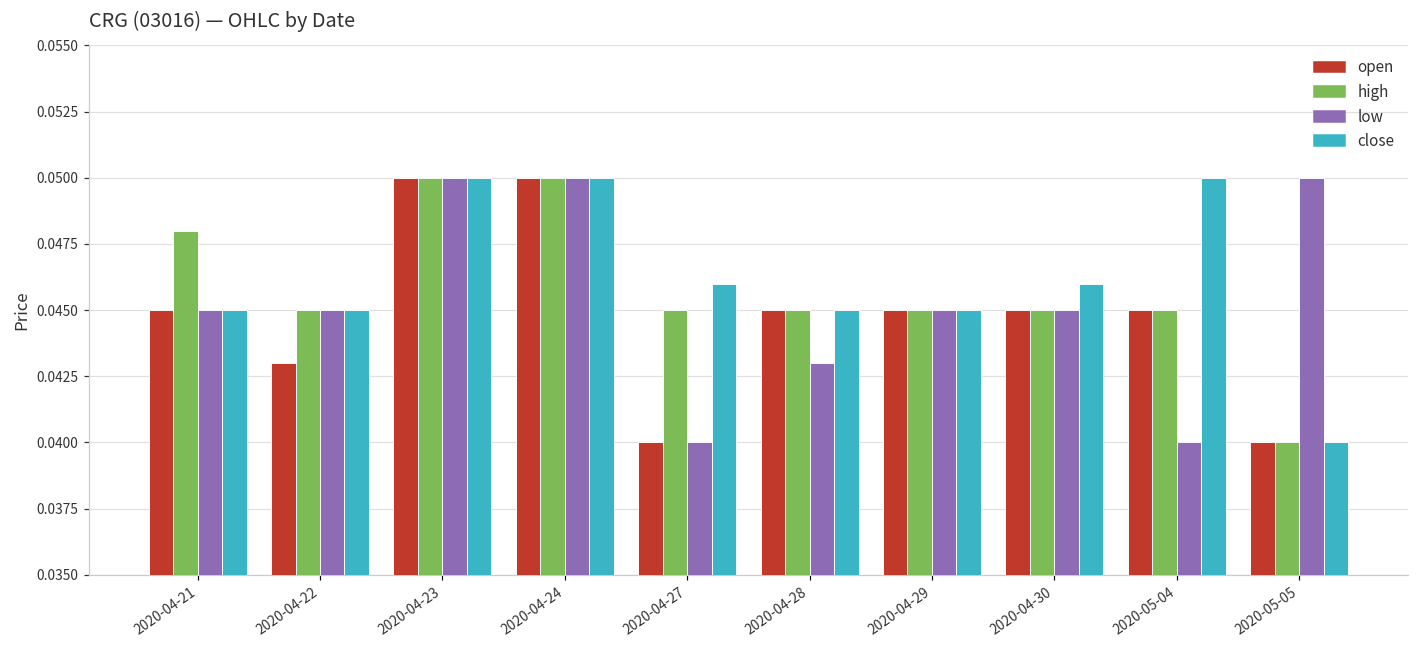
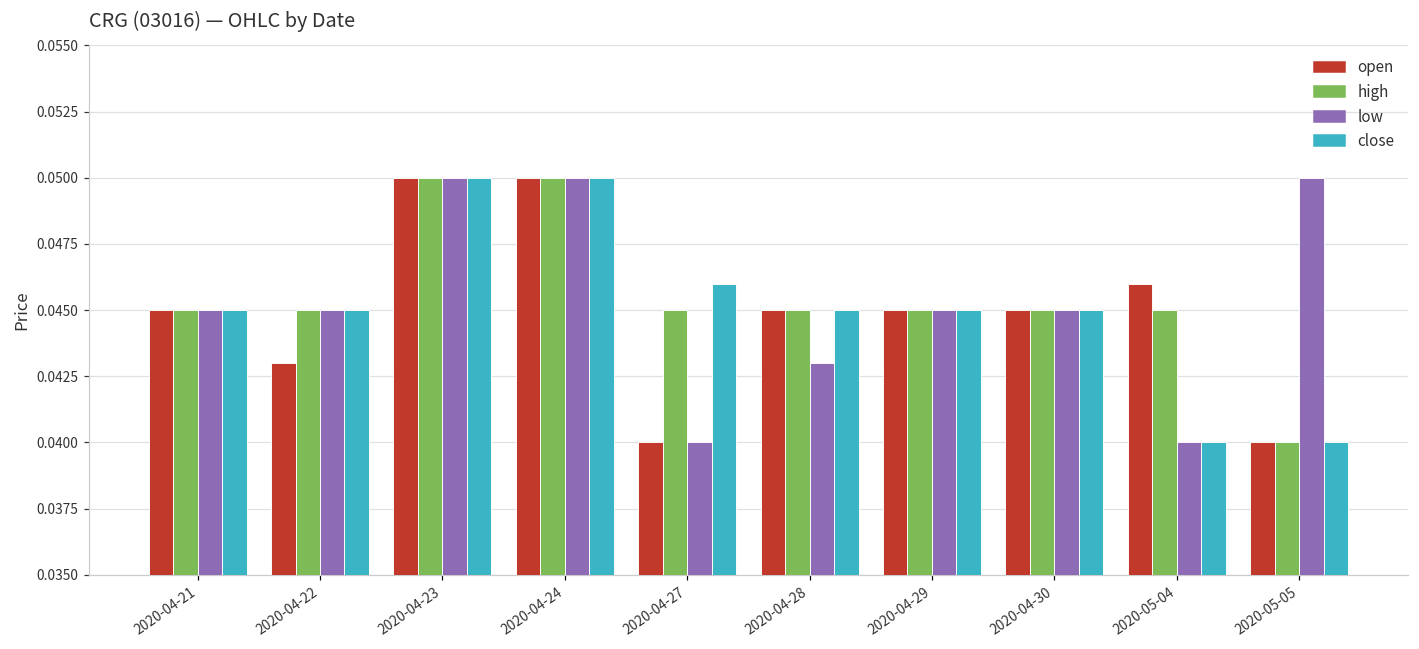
  {
    "open": {
      "2020-04-21": 0.045,
      "2020-04-22": 0.043,
      "2020-04-23": 0.050,
      "2020-04-24": 0.050,
      "2020-04-27": 0.040,
      "2020-04-28": 0.045,
      "2020-04-29": 0.045,
      "2020-04-30": 0.045,
-     "2020-05-04": 0.045,
+     "2020-05-04": 0.046,
      "2020-05-05": 0.040
    },
    "high": {
-     "2020-04-21": 0.048,
+     "2020-04-21": 0.045,
      "2020-04-22": 0.045,
      "2020-04-23": 0.050,
      "2020-04-24": 0.050,
      "2020-04-27": 0.045,
      "2020-04-28": 0.045,
      "2020-04-29": 0.045,
      "2020-04-30": 0.045,
      "2020-05-04": 0.045,
      "2020-05-05": 0.040
    },
    "low": {
      "2020-04-21": 0.045,
      "2020-04-22": 0.045,
      "2020-04-23": 0.050,
      "2020-04-24": 0.050,
      "2020-04-27": 0.040,
      "2020-04-28": 0.043,
      "2020-04-29": 0.045,
      "2020-04-30": 0.045,
      "2020-05-04": 0.040,
      "2020-05-05": 0.050
    },
    "close": {
      "2020-04-21": 0.045,
      "2020-04-22": 0.045,
      "2020-04-23": 0.050,
      "2020-04-24": 0.050,
      "2020-04-27": 0.046,
      "2020-04-28": 0.045,
      "2020-04-29": 0.045,
-     "2020-04-30": 0.046,
-     "2020-05-04": 0.05,
+     "2020-04-30": 0.045,
+     "2020-05-04": 0.04,
      "2020-05-05": 0.040
    }
  }
